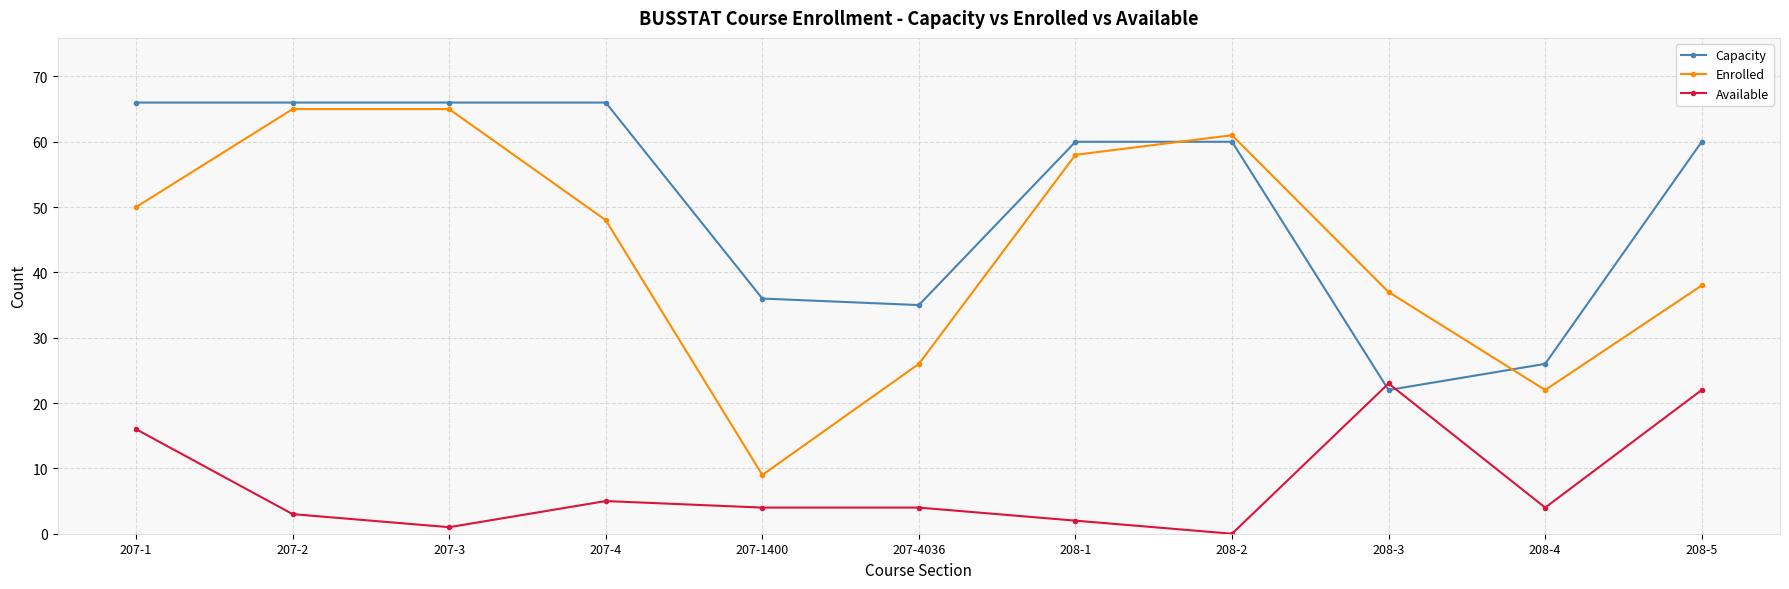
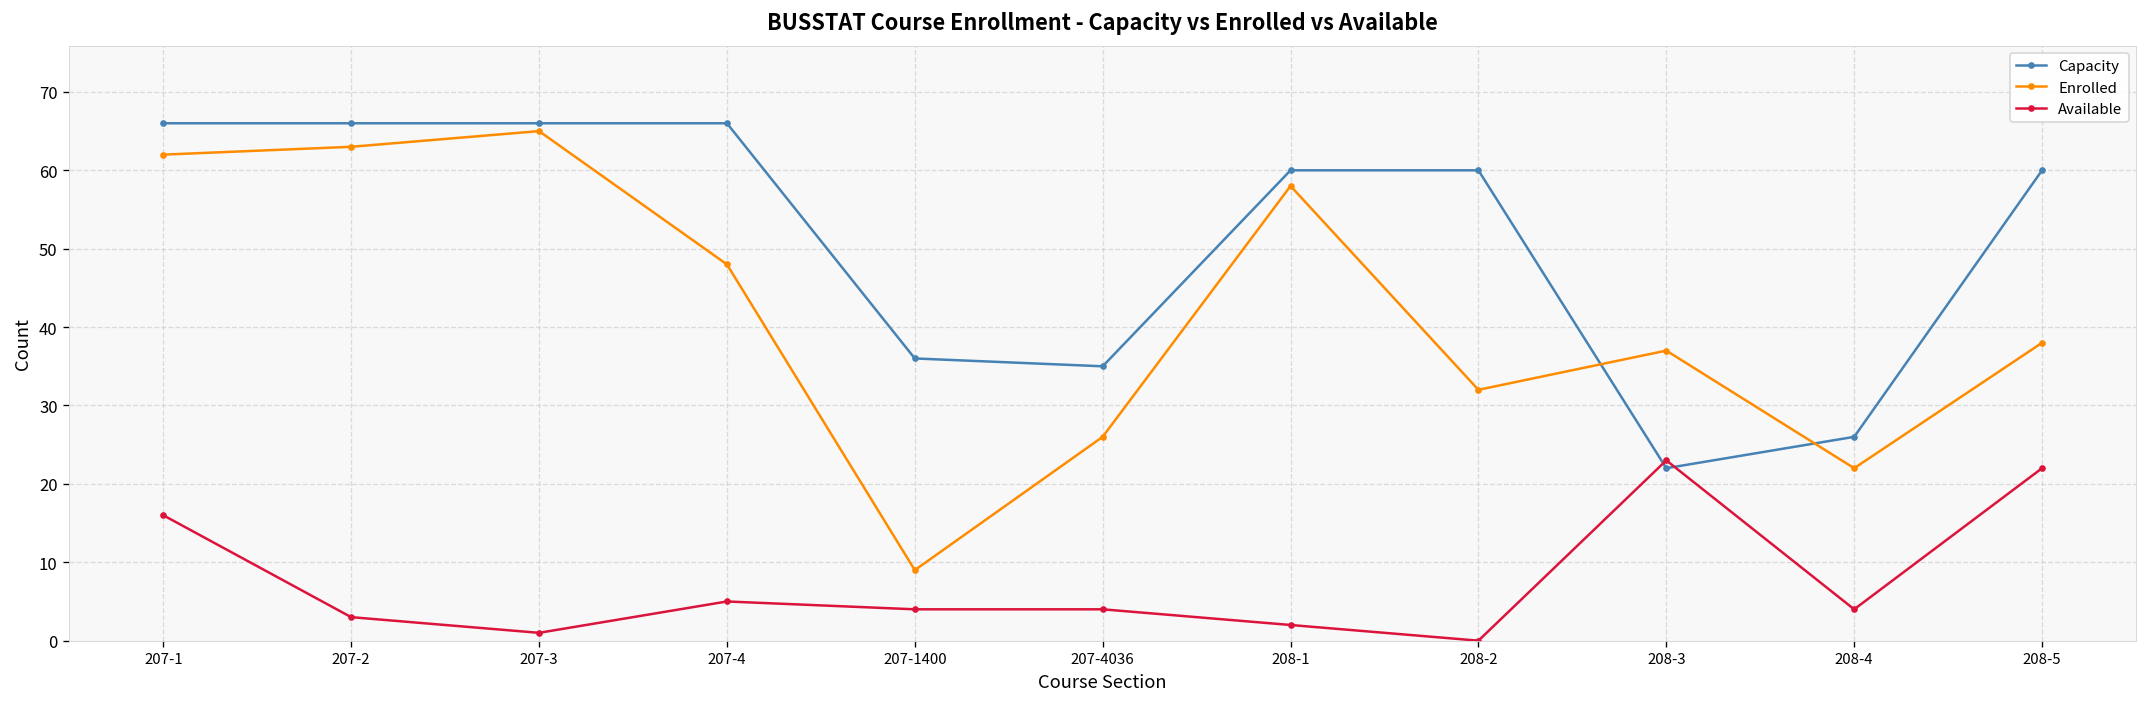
  {
    "Capacity": {
      "207-1": 66,
      "207-2": 66,
      "207-3": 66,
      "207-4": 66,
      "207-1400": 36,
      "207-4036": 35,
      "208-1": 60,
      "208-2": 60,
      "208-3": 22,
      "208-4": 26,
      "208-5": 60
    },
    "Enrolled": {
-     "207-1": 50,
-     "207-2": 65,
+     "207-1": 62,
+     "207-2": 63,
      "207-3": 65,
      "207-4": 48,
      "207-1400": 9,
      "207-4036": 26,
      "208-1": 58,
-     "208-2": 61,
+     "208-2": 32,
      "208-3": 37,
      "208-4": 22,
      "208-5": 38
    },
    "Available": {
      "207-1": 16,
      "207-2": 3,
      "207-3": 1,
      "207-4": 5,
      "207-1400": 4,
      "207-4036": 4,
      "208-1": 2,
      "208-2": 0,
      "208-3": 23,
      "208-4": 4,
      "208-5": 22
    }
  }
